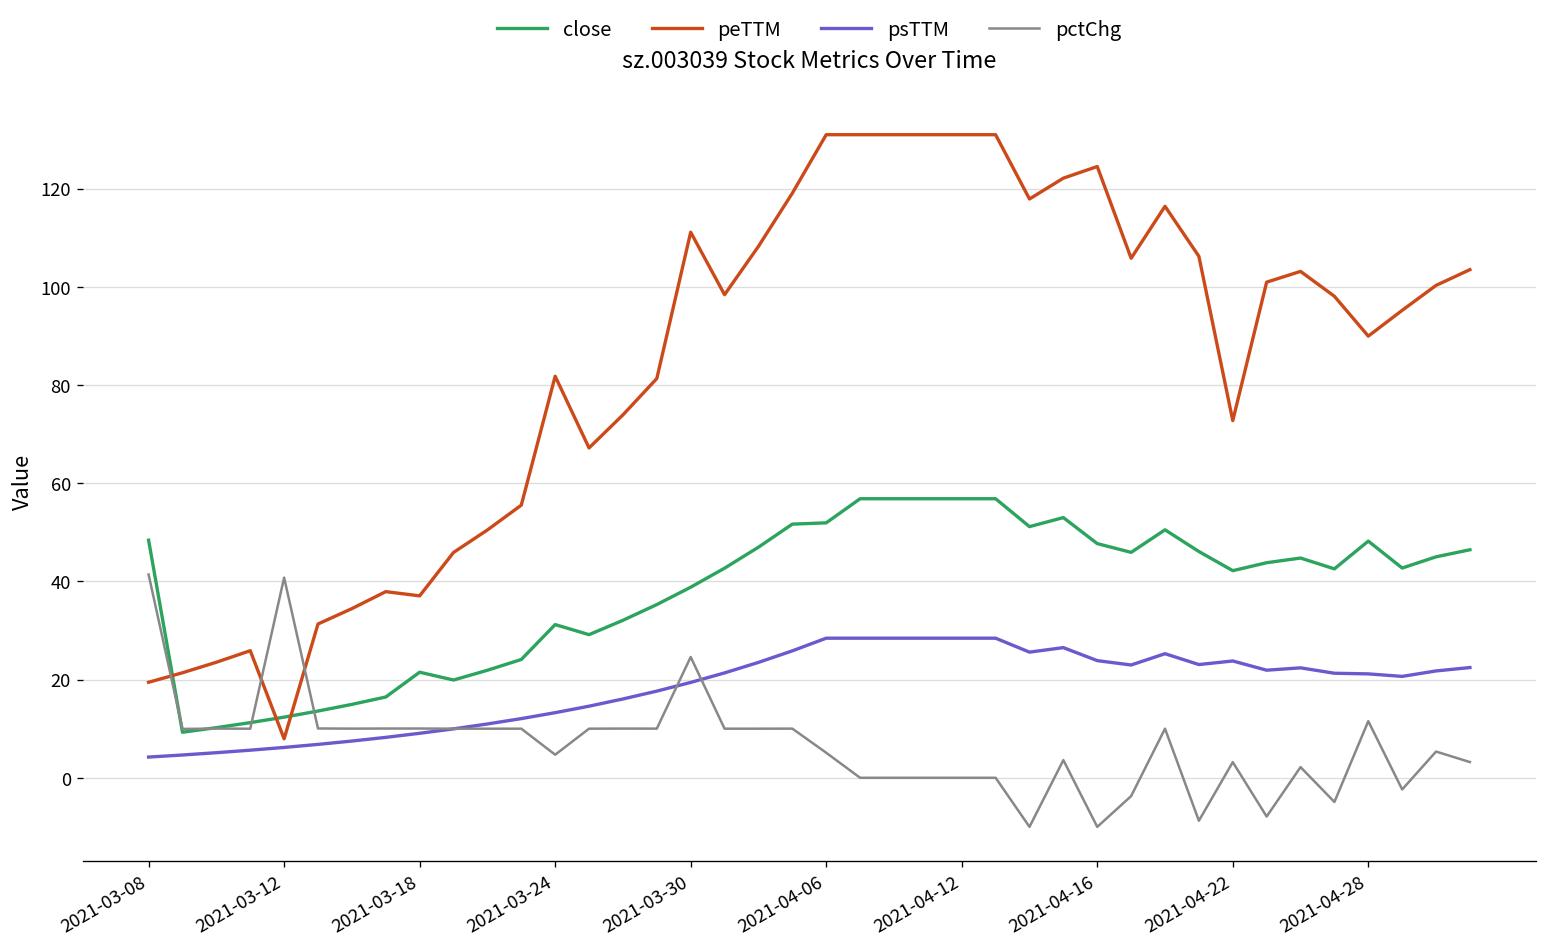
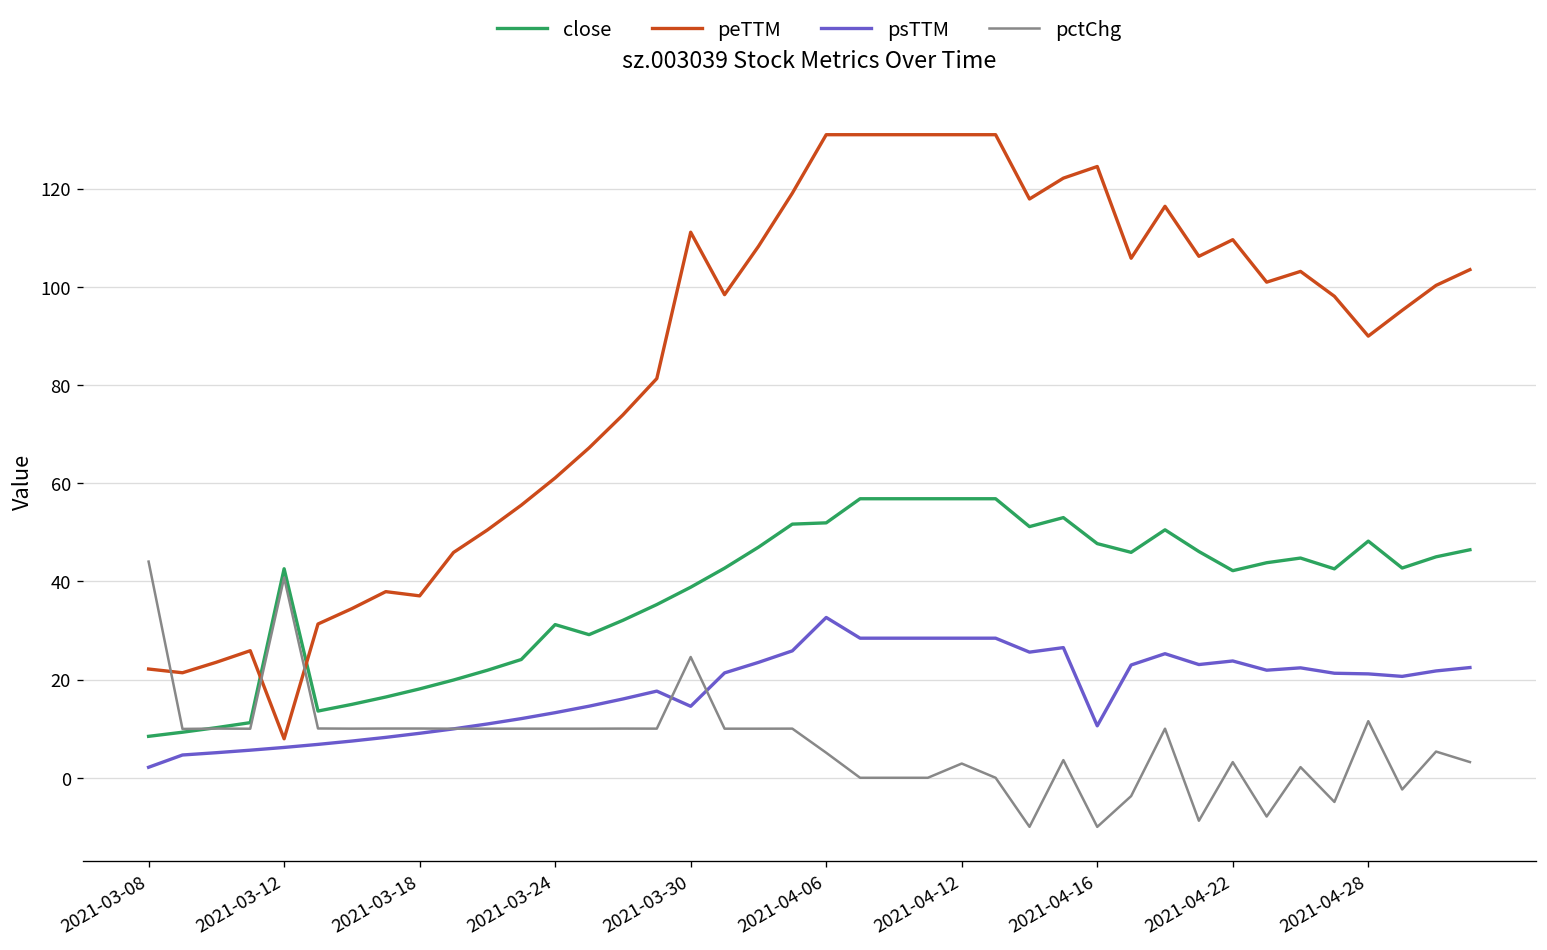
  {
    "close": {
-     "2021-03-08": 48,
-     "2021-03-12": 12,
-     "2021-03-18": 22,
+     "2021-03-08": 8,
+     "2021-03-12": 43,
+     "2021-03-18": 18,
      "2021-03-24": 31,
      "2021-03-30": 39,
      "2021-04-06": 52,
      "2021-04-12": 57,
      "2021-04-16": 48,
      "2021-04-22": 42,
      "2021-04-28": 48
    },
    "peTTM": {
-     "2021-03-08": 19,
+     "2021-03-08": 22,
      "2021-03-12": 8,
      "2021-03-18": 37,
-     "2021-03-24": 82,
+     "2021-03-24": 61,
      "2021-03-30": 111,
      "2021-04-06": 131,
      "2021-04-12": 131,
      "2021-04-16": 124,
-     "2021-04-22": 73,
+     "2021-04-22": 110,
      "2021-04-28": 90
    },
    "psTTM": {
-     "2021-03-08": 4,
+     "2021-03-08": 2,
      "2021-03-12": 6,
      "2021-03-18": 9,
      "2021-03-24": 13,
-     "2021-03-30": 19,
-     "2021-04-06": 28,
+     "2021-03-30": 15,
+     "2021-04-06": 33,
      "2021-04-12": 28,
-     "2021-04-16": 24,
+     "2021-04-16": 11,
      "2021-04-22": 24,
      "2021-04-28": 21
    },
    "pctChg": {
-     "2021-03-08": 41,
+     "2021-03-08": 44,
      "2021-03-12": 41,
      "2021-03-18": 10,
-     "2021-03-24": 5,
+     "2021-03-24": 10,
      "2021-03-30": 25,
      "2021-04-06": 5,
-     "2021-04-12": 0,
+     "2021-04-12": 3,
      "2021-04-16": -10,
      "2021-04-22": 3,
      "2021-04-28": 12
    }
  }
